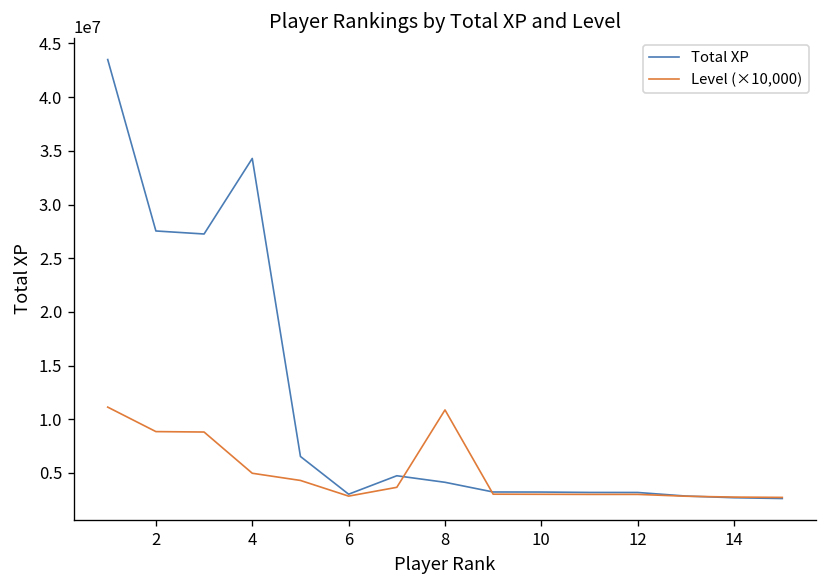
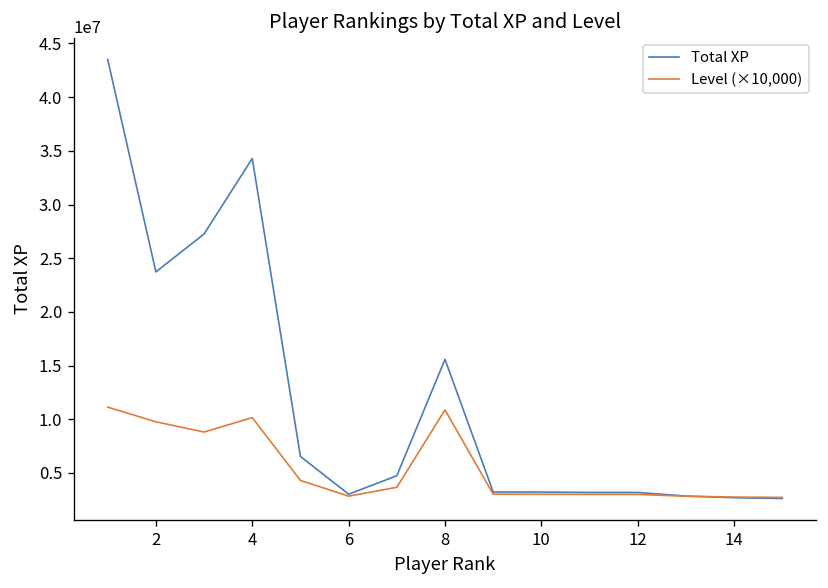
  {
    "Total XP": {
-     "2": 28000000,
+     "2": 24000000,
      "4": 34000000,
-     "8": 4000000
+     "8": 16000000
    },
    "Level (×10,000)": {
-     "2": 9000000,
-     "4": 5000000,
+     "2": 10000000,
+     "4": 10000000,
      "8": 11000000
    }
  }
